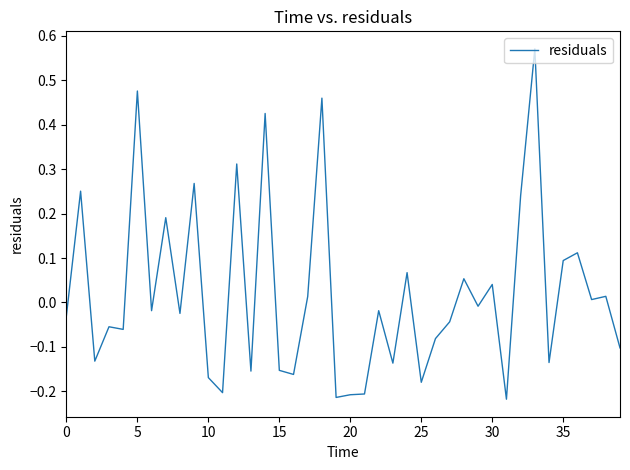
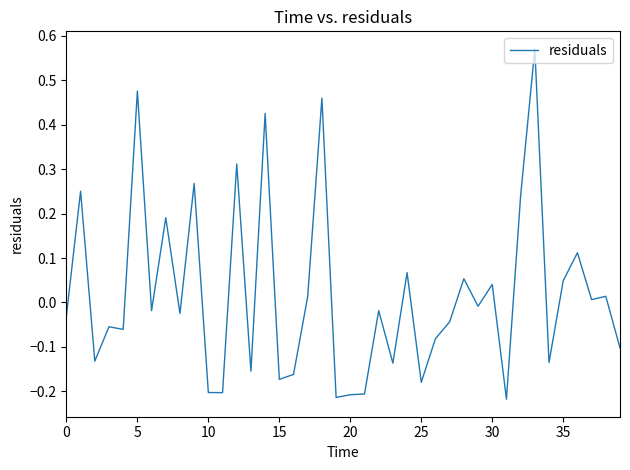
  {
    "0": -0.03,
    "5": 0.48,
-   "10": -0.17,
-   "15": -0.15,
+   "10": -0.20,
+   "15": -0.17,
    "20": -0.21,
    "25": -0.18,
    "30": 0.04,
-   "35": 0.09
+   "35": 0.05
  }
